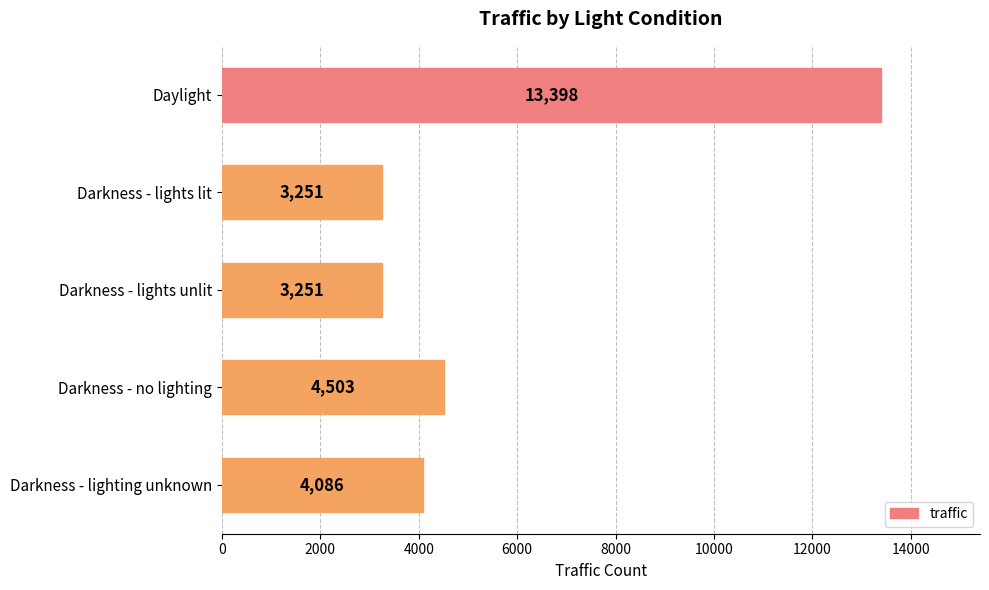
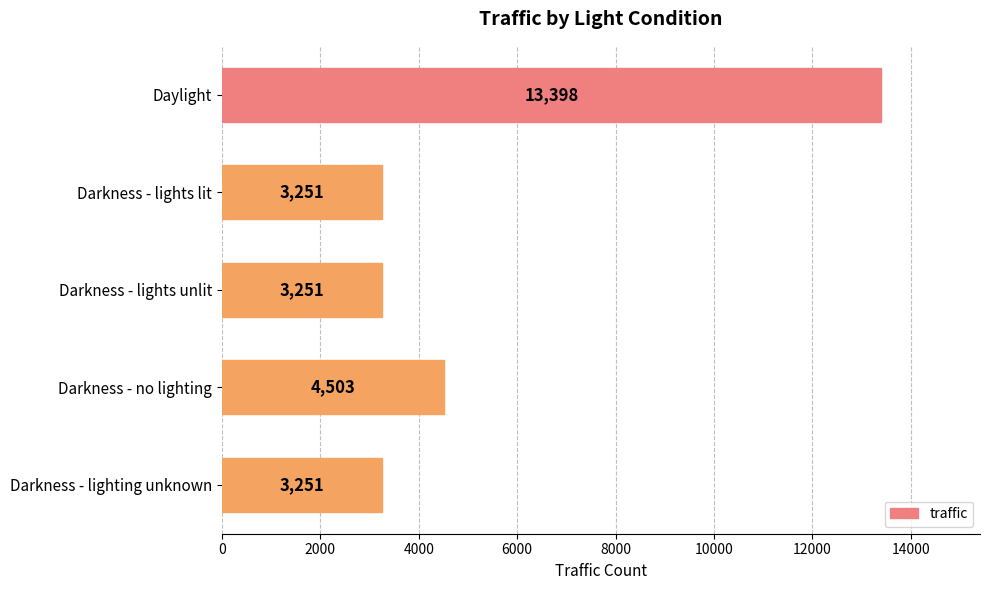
  {
    "Daylight": "13,398",
    "Darkness - lights lit": "3,251",
    "Darkness - lights unlit": "3,251",
    "Darkness - no lighting": "4,503",
-   "Darkness - lighting unknown": "4,086"
+   "Darkness - lighting unknown": "3,251"
  }
